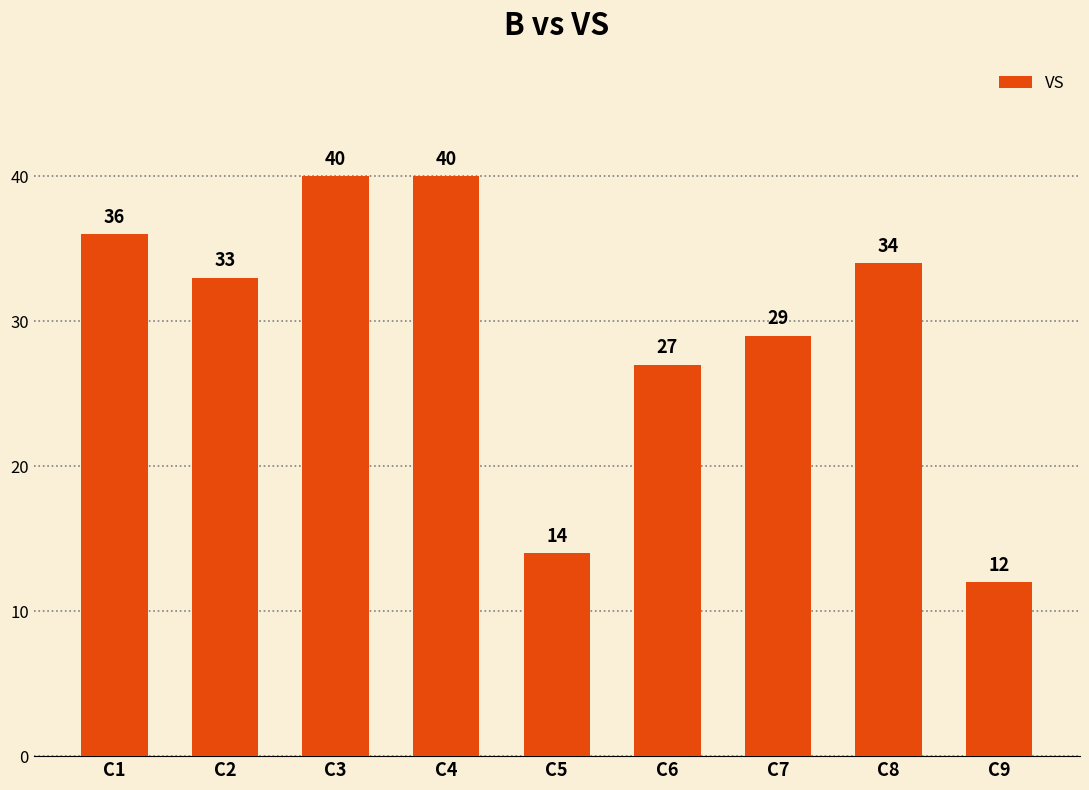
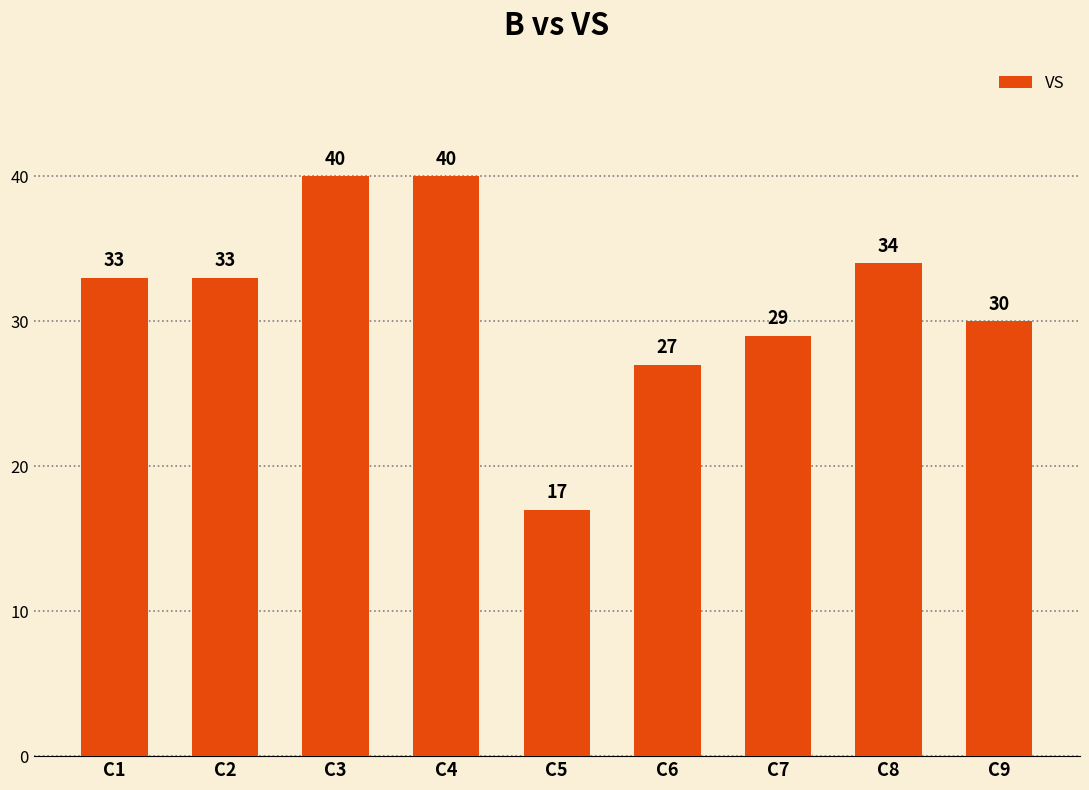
  {
-   "C1": 36,
+   "C1": 33,
    "C2": 33,
    "C3": 40,
    "C4": 40,
-   "C5": 14,
+   "C5": 17,
    "C6": 27,
    "C7": 29,
    "C8": 34,
-   "C9": 12
+   "C9": 30
  }
